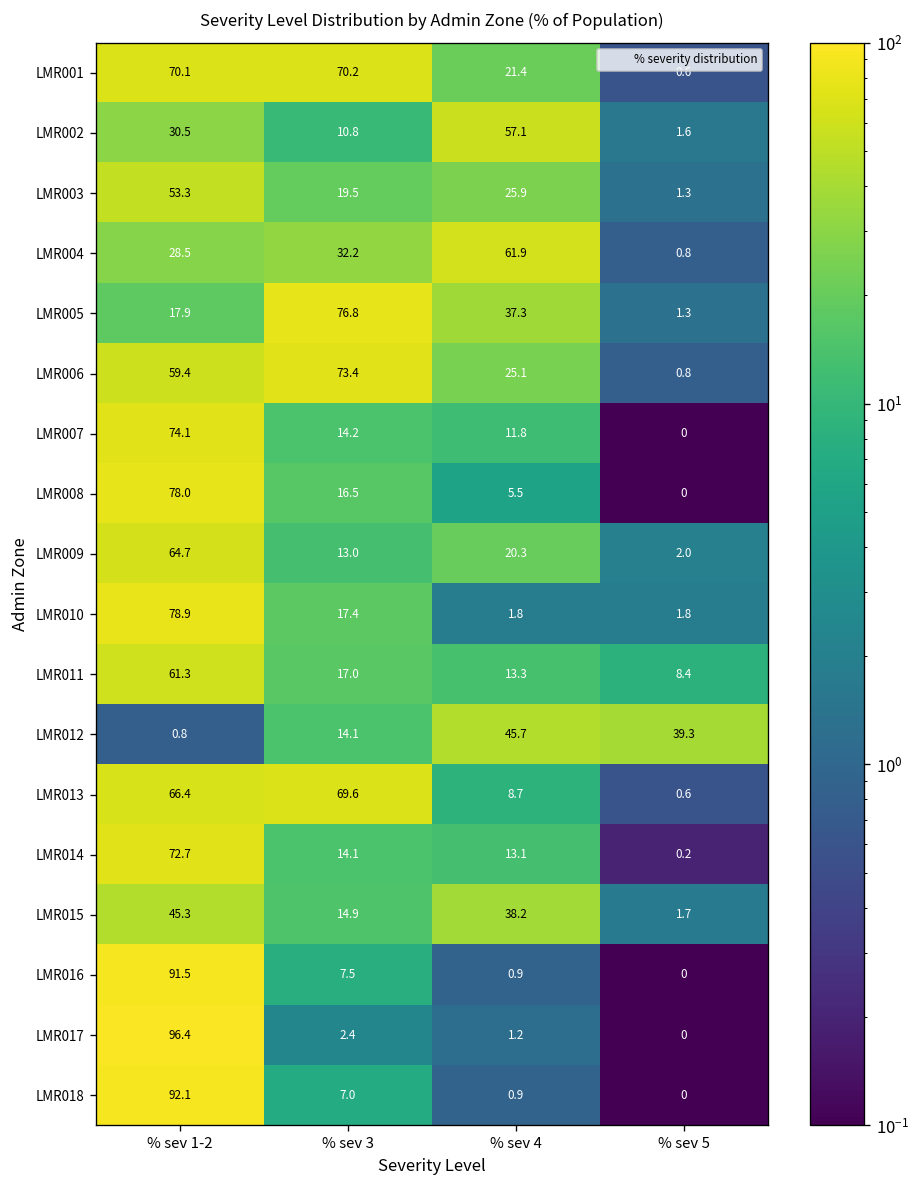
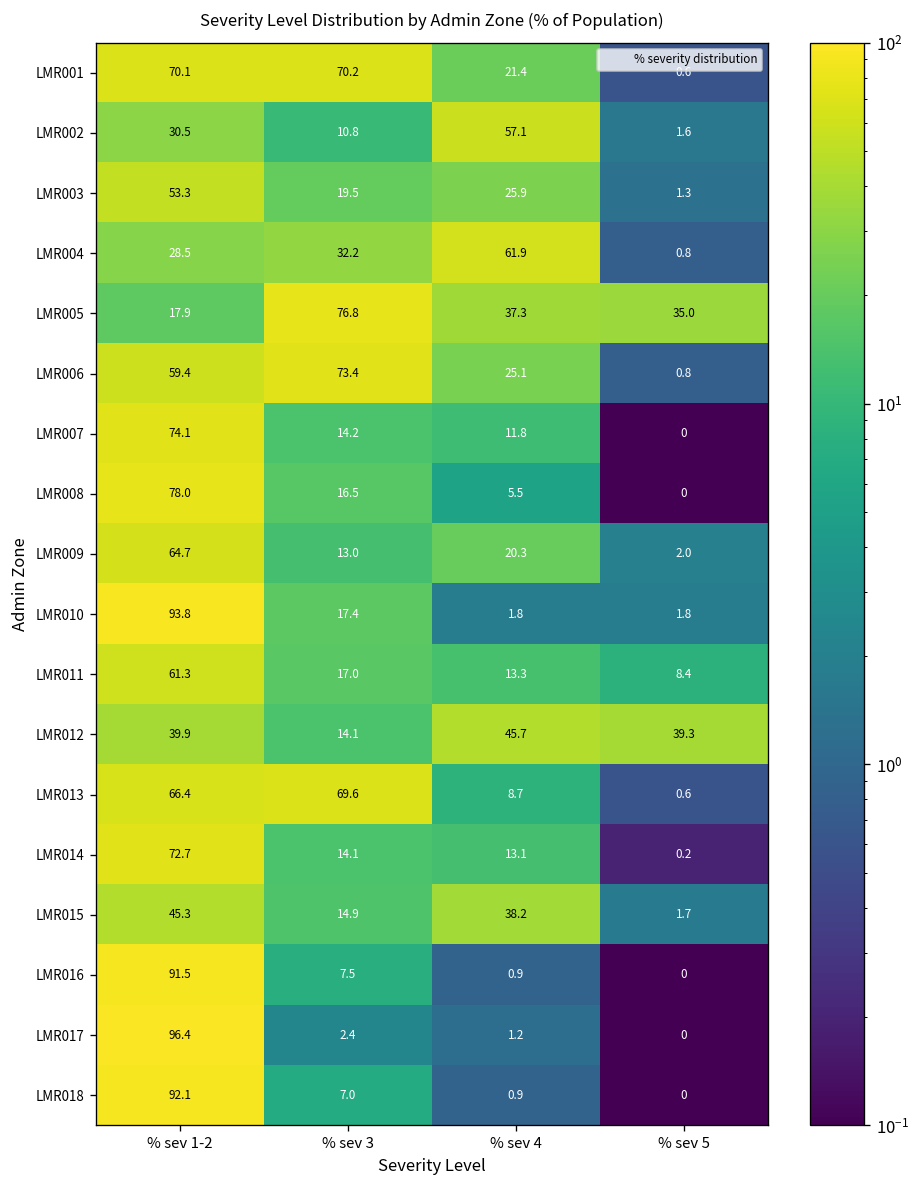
  {
    "LMR001": {
      "% sev 1-2": 70.1,
      "% sev 3": 70.2,
      "% sev 4": 21.4
    },
    "LMR002": {
      "% sev 1-2": 30.5,
      "% sev 3": 10.8,
      "% sev 4": 57.1,
      "% sev 5": 1.6
    },
    "LMR003": {
      "% sev 1-2": 53.3,
      "% sev 3": 19.5,
      "% sev 4": 25.9,
      "% sev 5": 1.3
    },
    "LMR004": {
      "% sev 1-2": 28.5,
      "% sev 3": 32.2,
      "% sev 4": 61.9,
      "% sev 5": 0.8
    },
    "LMR005": {
      "% sev 1-2": 17.9,
      "% sev 3": 76.8,
      "% sev 4": 37.3,
-     "% sev 5": 1.3
+     "% sev 5": 35.0
    },
    "LMR006": {
      "% sev 1-2": 59.4,
      "% sev 3": 73.4,
      "% sev 4": 25.1,
      "% sev 5": 0.8
    },
    "LMR007": {
      "% sev 1-2": 74.1,
      "% sev 3": 14.2,
      "% sev 4": 11.8,
      "% sev 5": 0
    },
    "LMR008": {
      "% sev 1-2": 78.0,
      "% sev 3": 16.5,
      "% sev 4": 5.5,
      "% sev 5": 0
    },
    "LMR009": {
      "% sev 1-2": 64.7,
      "% sev 3": 13.0,
      "% sev 4": 20.3,
      "% sev 5": 2.0
    },
    "LMR010": {
-     "% sev 1-2": 78.9,
+     "% sev 1-2": 93.8,
      "% sev 3": 17.4,
      "% sev 4": 1.8,
      "% sev 5": 1.8
    },
    "LMR011": {
      "% sev 1-2": 61.3,
      "% sev 3": 17.0,
      "% sev 4": 13.3,
      "% sev 5": 8.4
    },
    "LMR012": {
-     "% sev 1-2": 0.8,
+     "% sev 1-2": 39.9,
      "% sev 3": 14.1,
      "% sev 4": 45.7,
      "% sev 5": 39.3
    },
    "LMR013": {
      "% sev 1-2": 66.4,
      "% sev 3": 69.6,
      "% sev 4": 8.7,
      "% sev 5": 0.6
    },
    "LMR014": {
      "% sev 1-2": 72.7,
      "% sev 3": 14.1,
      "% sev 4": 13.1,
      "% sev 5": 0.2
    },
    "LMR015": {
      "% sev 1-2": 45.3,
      "% sev 3": 14.9,
      "% sev 4": 38.2,
      "% sev 5": 1.7
    },
    "LMR016": {
      "% sev 1-2": 91.5,
      "% sev 3": 7.5,
      "% sev 4": 0.9,
      "% sev 5": 0
    },
    "LMR017": {
      "% sev 1-2": 96.4,
      "% sev 3": 2.4,
      "% sev 4": 1.2,
      "% sev 5": 0
    },
    "LMR018": {
      "% sev 1-2": 92.1,
      "% sev 3": 7.0,
      "% sev 4": 0.9,
      "% sev 5": 0
    }
  }
